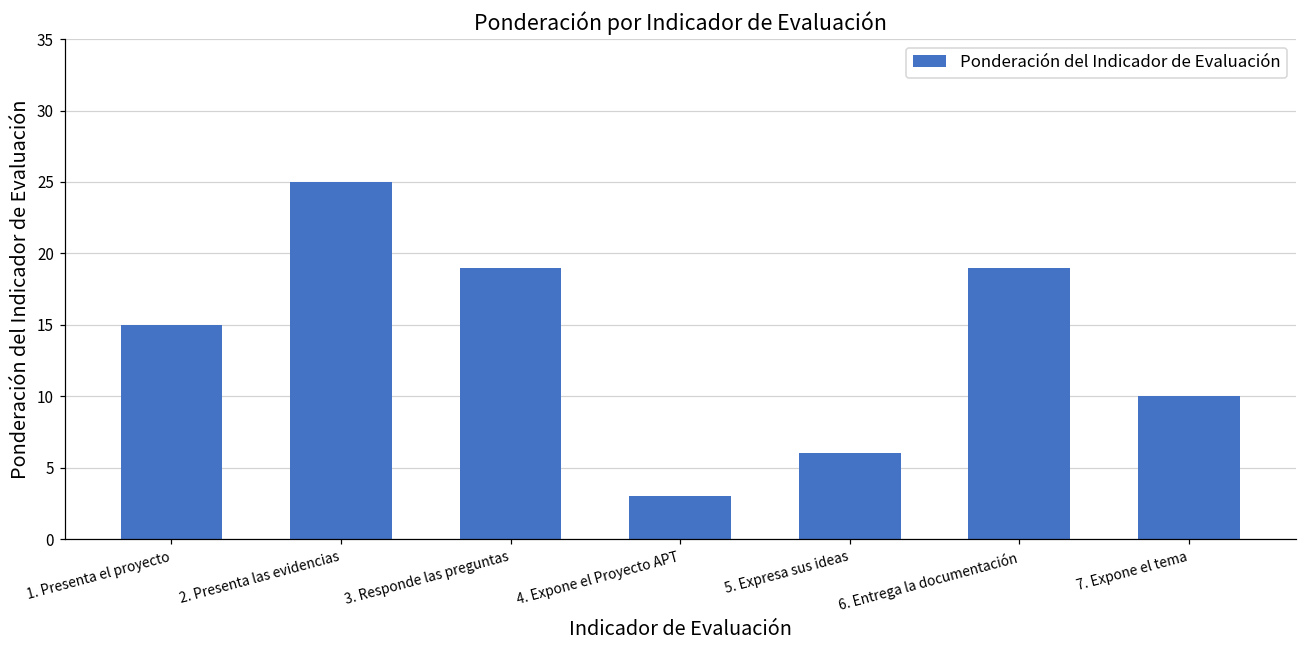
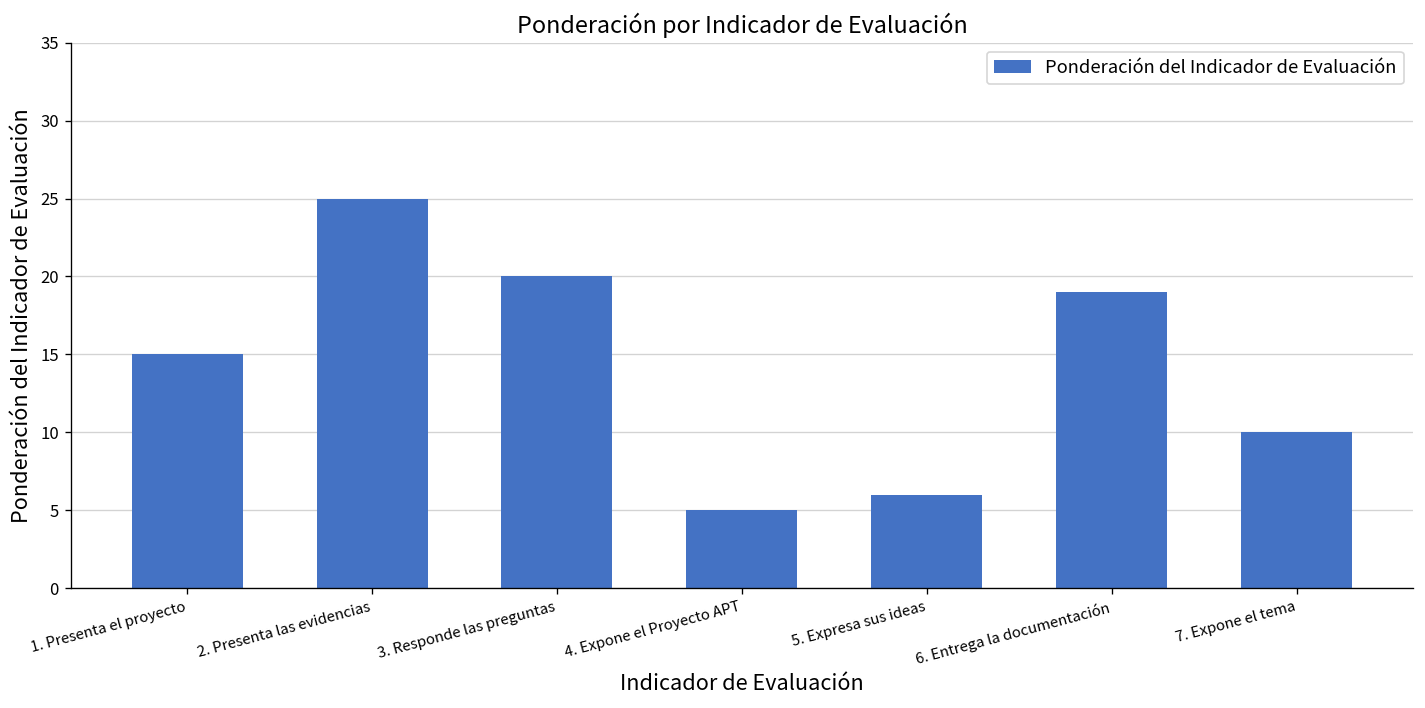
  {
    "1. Presenta el proyecto": 15,
    "2. Presenta las evidencias": 25,
-   "3. Responde las preguntas": 19,
-   "4. Expone el Proyecto APT": 3,
+   "3. Responde las preguntas": 20,
+   "4. Expone el Proyecto APT": 5,
    "5. Expresa sus ideas": 6,
    "6. Entrega la documentación": 19,
    "7. Expone el tema": 10
  }
